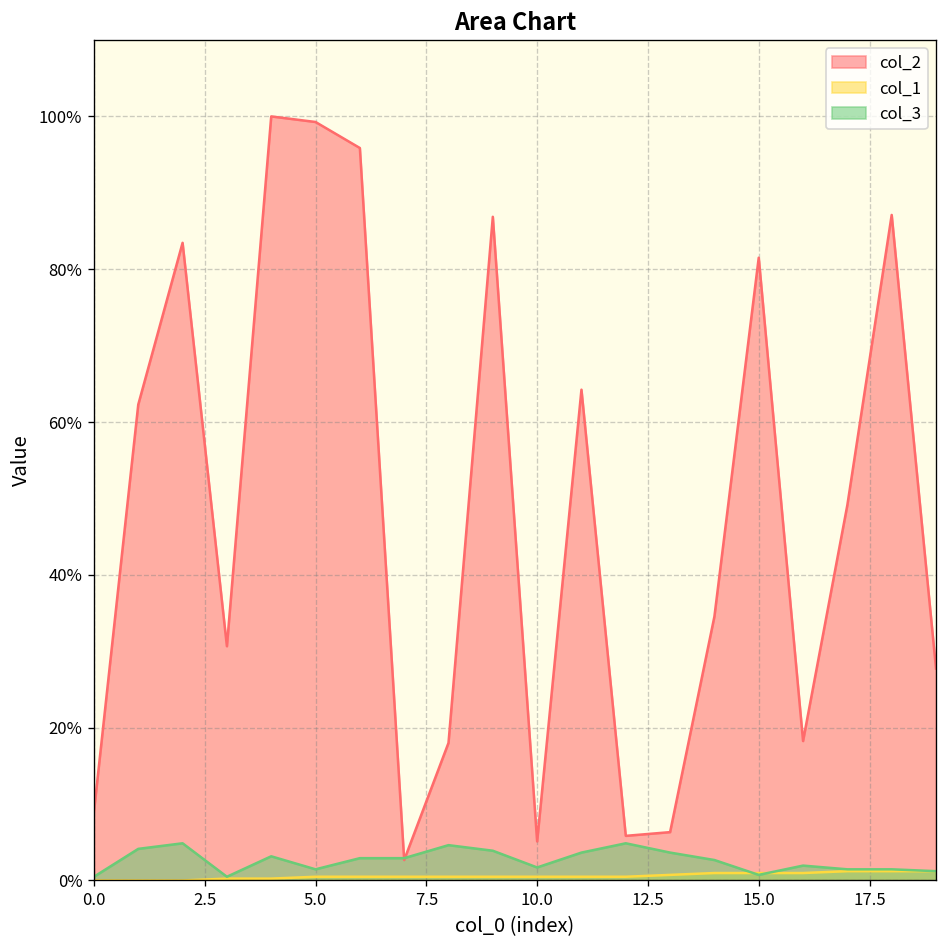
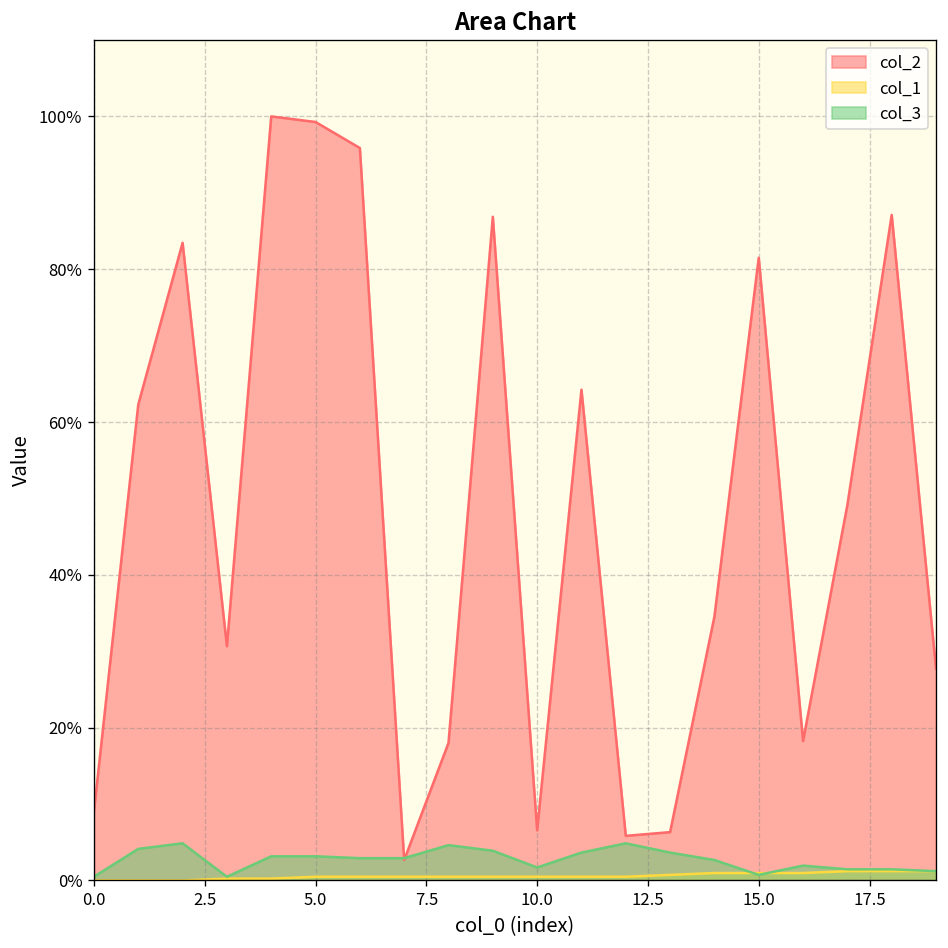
  {
    "col_2": {
      "0.0": "9%",
      "5.0": "99%",
-     "10.0": "5%",
+     "10.0": "7%",
      "15.0": "82%"
    },
    "col_1": {
      "0.0": "0%",
      "5.0": "0%",
      "10.0": "0%"
    },
    "col_3": {
      "0.0": "0%",
-     "5.0": "1%",
+     "5.0": "3%",
      "10.0": "2%"
    }
  }
